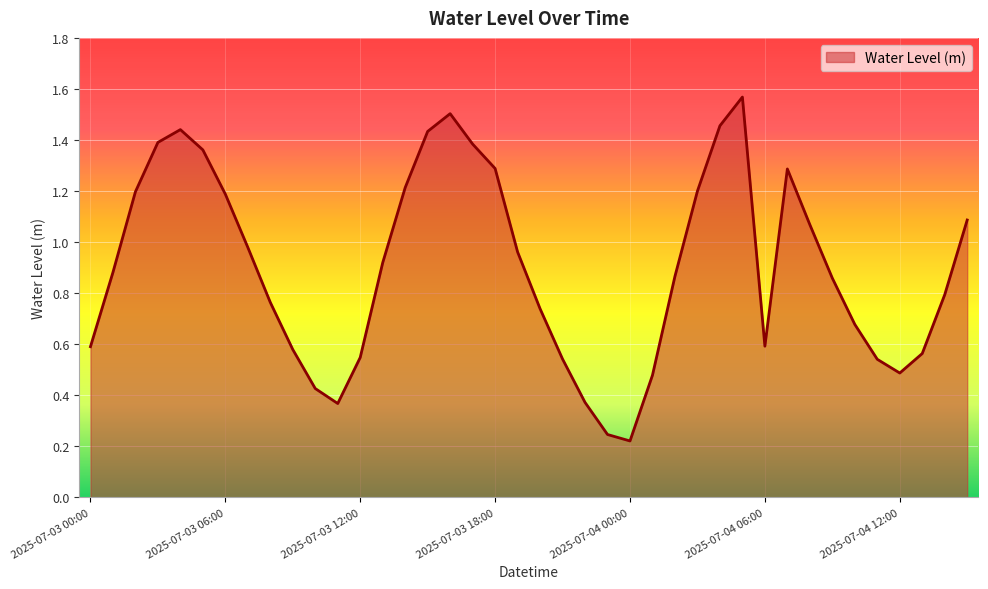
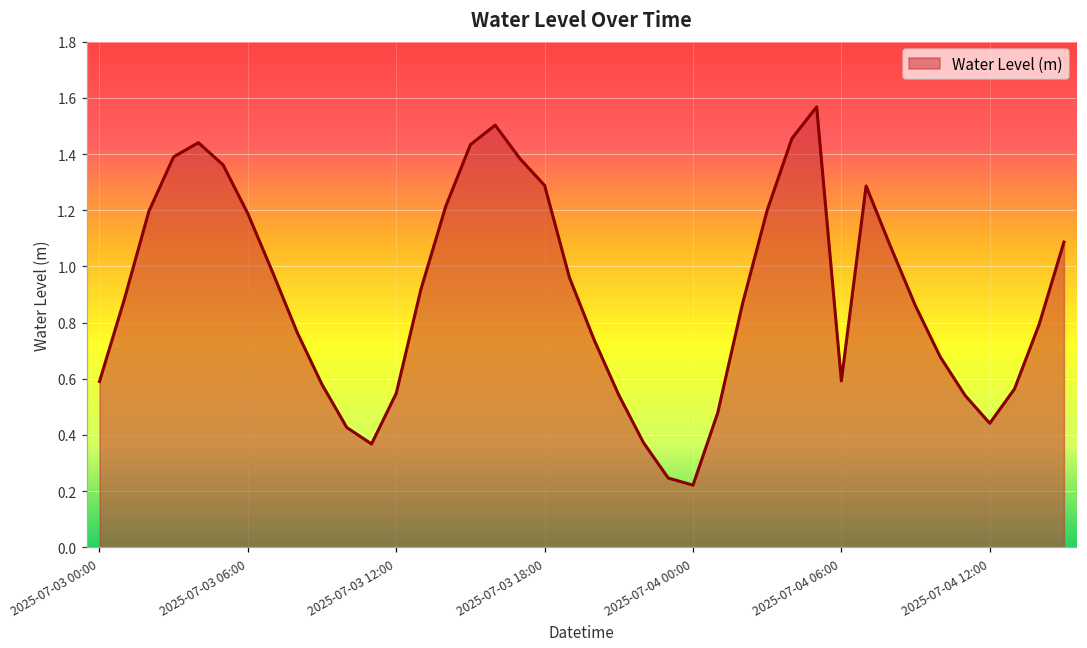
  {
    "2025-07-03 00:00": 0.59,
    "2025-07-03 06:00": 1.19,
    "2025-07-03 12:00": 0.55,
    "2025-07-03 18:00": 1.29,
    "2025-07-04 00:00": 0.22,
    "2025-07-04 06:00": 0.59,
-   "2025-07-04 12:00": 0.49
+   "2025-07-04 12:00": 0.44
  }
